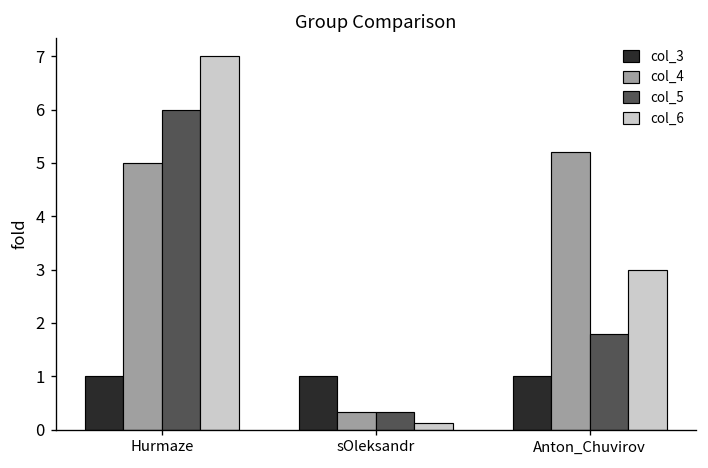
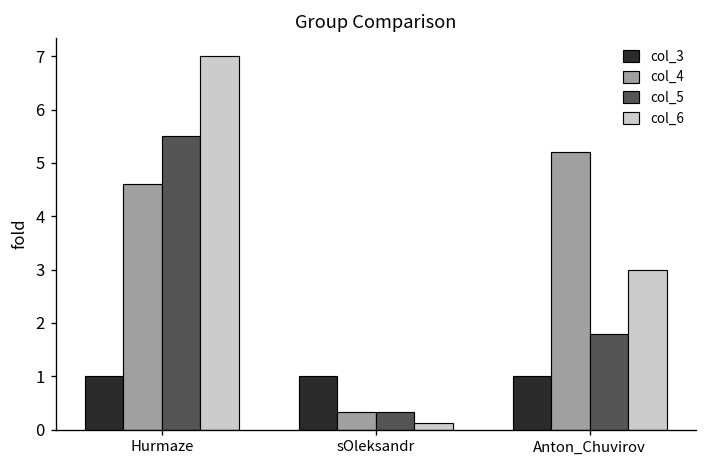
  {
    "col_3": {
      "Hurmaze": 1.0,
      "sOleksandr": 1.0,
      "Anton_Chuvirov": 1.0
    },
    "col_4": {
-     "Hurmaze": 5.0,
+     "Hurmaze": 4.6,
      "sOleksandr": 0.3,
      "Anton_Chuvirov": 5.2
    },
    "col_5": {
-     "Hurmaze": 6.0,
+     "Hurmaze": 5.5,
      "sOleksandr": 0.3,
      "Anton_Chuvirov": 1.8
    },
    "col_6": {
      "Hurmaze": 7.0,
      "sOleksandr": 0.1,
      "Anton_Chuvirov": 3.0
    }
  }
